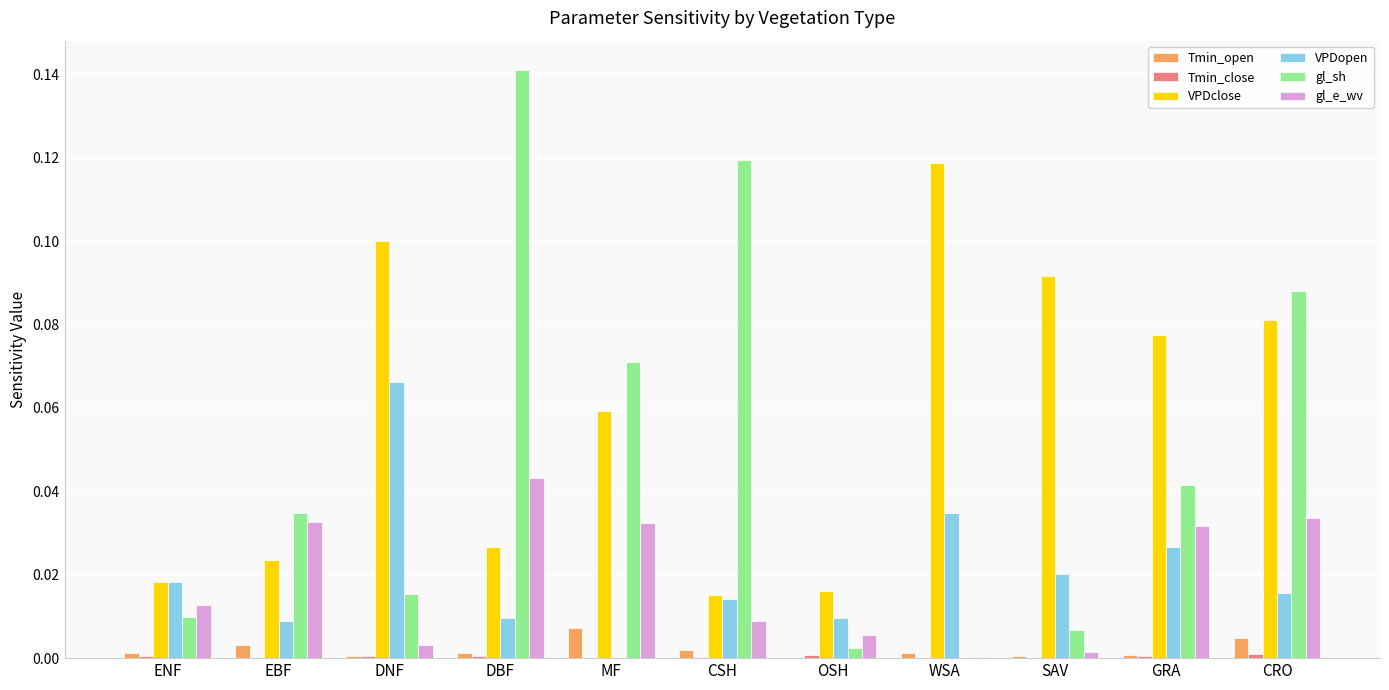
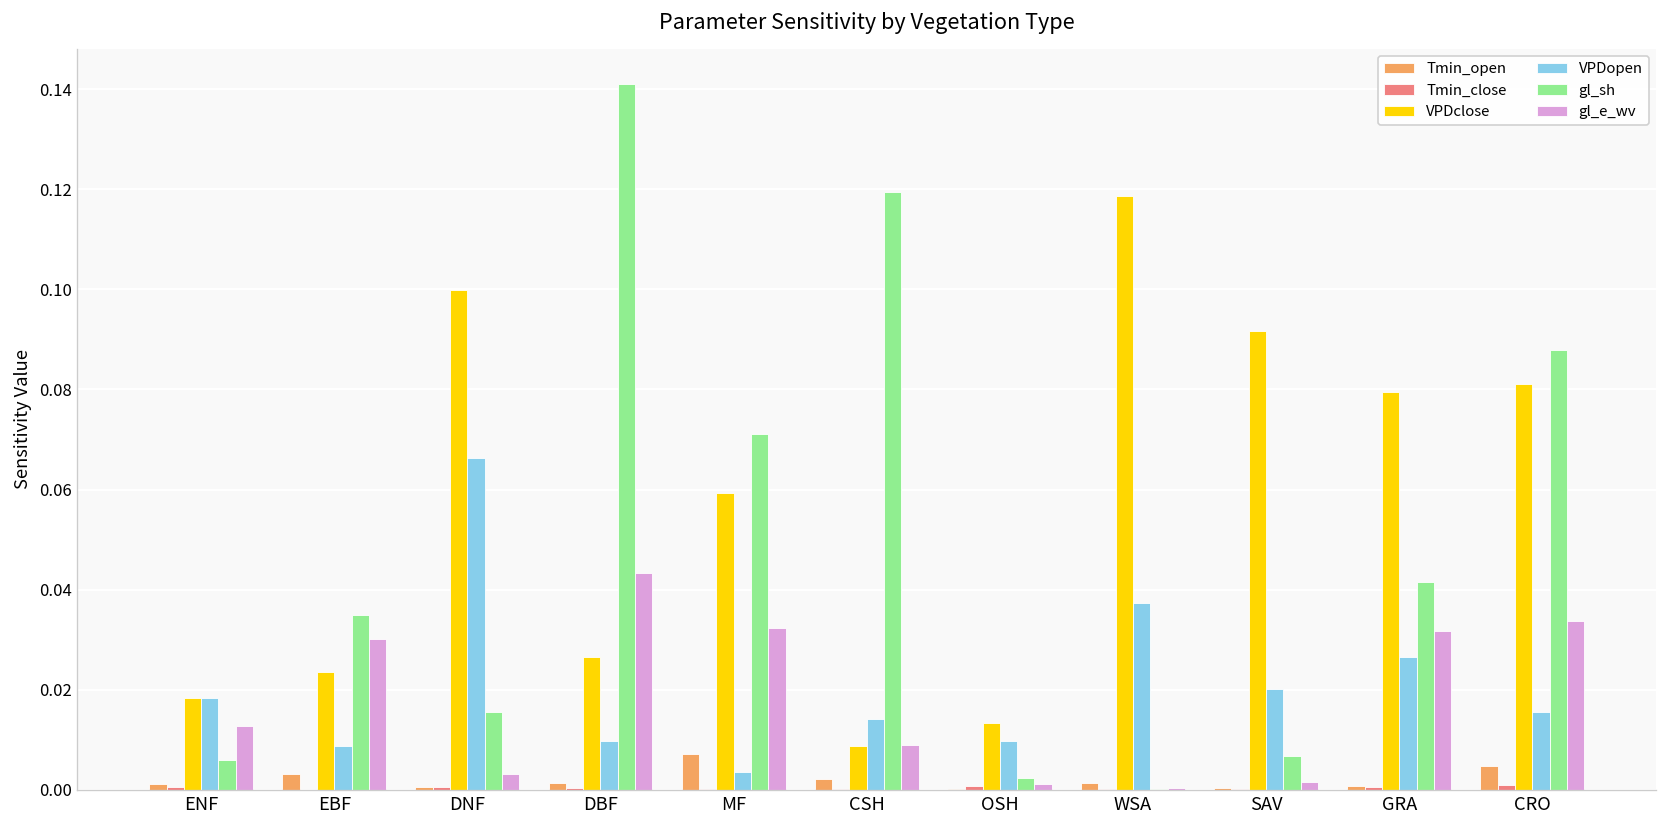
  {
    "VPDclose": {
      "ENF": 0.018,
      "EBF": 0.023,
      "DNF": 0.100,
      "DBF": 0.027,
      "MF": 0.059,
-     "CSH": 0.015,
-     "OSH": 0.016,
+     "CSH": 0.009,
+     "OSH": 0.013,
      "WSA": 0.119,
      "SAV": 0.092,
-     "GRA": 0.077,
+     "GRA": 0.079,
      "CRO": 0.081
    },
    "VPDopen": {
      "ENF": 0.018,
      "EBF": 0.009,
      "DNF": 0.066,
      "DBF": 0.010,
-     "MF": 0.000,
+     "MF": 0.004,
      "CSH": 0.014,
      "OSH": 0.010,
-     "WSA": 0.035,
+     "WSA": 0.037,
      "SAV": 0.020,
      "GRA": 0.027,
      "CRO": 0.016
    },
    "gl_sh": {
-     "ENF": 0.010,
+     "ENF": 0.006,
      "EBF": 0.035,
      "DNF": 0.015,
      "DBF": 0.141,
      "MF": 0.071,
      "CSH": 0.119,
      "OSH": 0.002,
      "SAV": 0.007,
      "GRA": 0.042,
      "CRO": 0.088
    },
    "gl_e_wv": {
      "ENF": 0.013,
-     "EBF": 0.033,
+     "EBF": 0.030,
      "DNF": 0.003,
      "DBF": 0.043,
      "MF": 0.032,
      "CSH": 0.009,
-     "OSH": 0.006,
+     "OSH": 0.001,
      "SAV": 0.002,
      "GRA": 0.032,
      "CRO": 0.034
    }
  }
